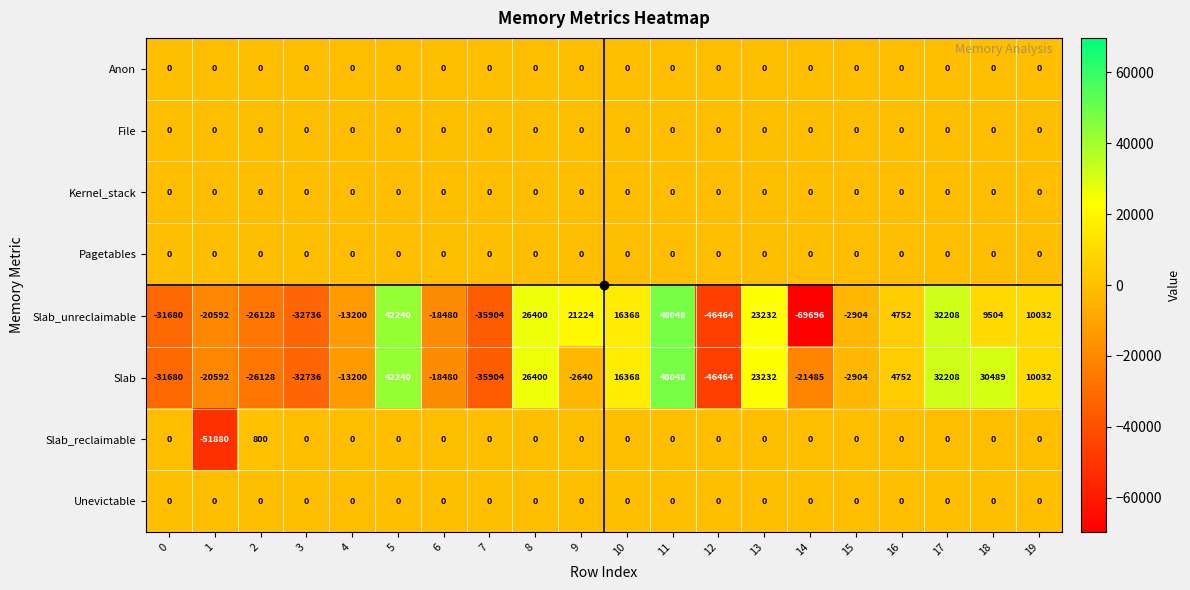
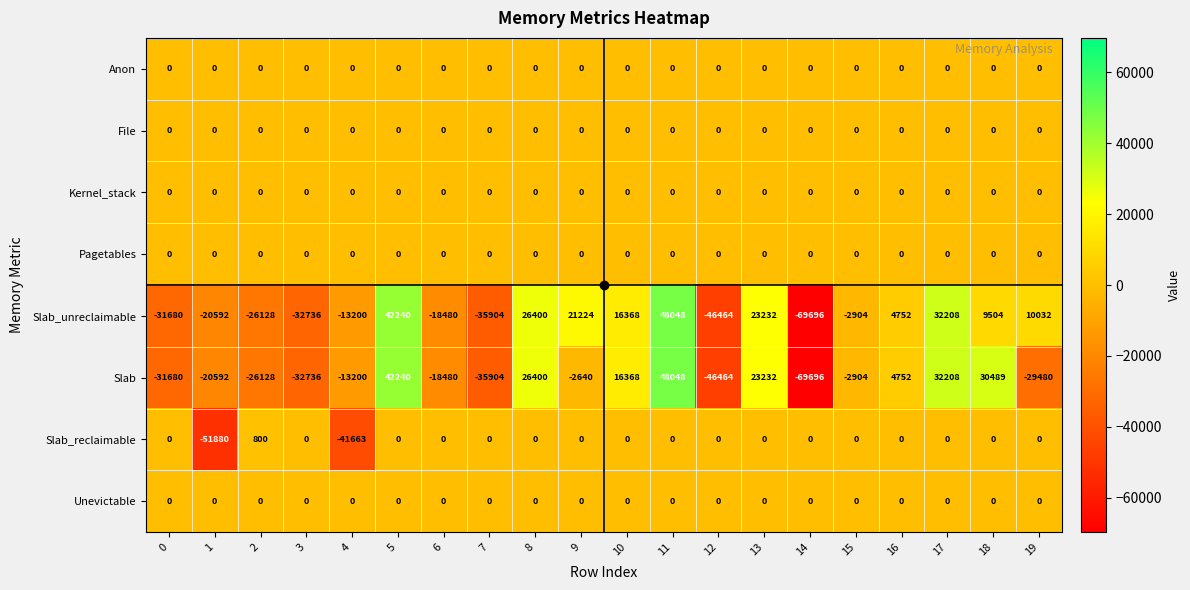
  {
    "Anon": {
      "0": 0,
      "1": 0,
      "2": 0,
      "3": 0,
      "4": 0,
      "5": 0,
      "6": 0,
      "7": 0,
      "8": 0,
      "9": 0,
      "10": 0,
      "11": 0,
      "12": 0,
      "13": 0,
      "14": 0,
      "15": 0,
      "16": 0,
      "17": 0,
      "19": 0
    },
    "File": {
      "0": 0,
      "1": 0,
      "2": 0,
      "3": 0,
      "4": 0,
      "5": 0,
      "6": 0,
      "7": 0,
      "8": 0,
      "9": 0,
      "10": 0,
      "11": 0,
      "12": 0,
      "13": 0,
      "14": 0,
      "15": 0,
      "16": 0,
      "17": 0,
      "18": 0,
      "19": 0
    },
    "Kernel_stack": {
      "0": 0,
      "1": 0,
      "2": 0,
      "3": 0,
      "4": 0,
      "5": 0,
      "6": 0,
      "7": 0,
      "8": 0,
      "9": 0,
      "10": 0,
      "11": 0,
      "12": 0,
      "13": 0,
      "14": 0,
      "15": 0,
      "16": 0,
      "17": 0,
      "18": 0,
      "19": 0
    },
    "Pagetables": {
      "0": 0,
      "1": 0,
      "2": 0,
      "3": 0,
      "4": 0,
      "5": 0,
      "6": 0,
      "7": 0,
      "8": 0,
      "9": 0,
      "10": 0,
      "11": 0,
      "12": 0,
      "13": 0,
      "14": 0,
      "15": 0,
      "16": 0,
      "17": 0,
      "18": 0,
      "19": 0
    },
    "Slab_unreclaimable": {
      "0": -31680,
      "1": -20592,
      "2": -26128,
      "3": -32736,
      "4": -13200,
      "5": 42240,
      "6": -18480,
      "7": -35904,
      "8": 26400,
      "9": 21224,
      "10": 16368,
      "11": 48048,
      "12": -46464,
      "13": 23232,
      "14": -69696,
      "15": -2904,
      "16": 4752,
      "17": 32208,
      "18": 9504,
      "19": 10032
    },
    "Slab": {
      "0": -31680,
      "1": -20592,
      "2": -26128,
      "3": -32736,
      "4": -13200,
      "5": 42240,
      "6": -18480,
      "7": -35904,
      "8": 26400,
      "9": -2640,
      "10": 16368,
      "11": 48048,
      "12": -46464,
      "13": 23232,
-     "14": -21485,
+     "14": -69696,
      "15": -2904,
      "16": 4752,
      "17": 32208,
      "18": 30489,
-     "19": 10032
+     "19": -29480
    },
    "Slab_reclaimable": {
      "0": 0,
      "1": -51880,
      "2": 800,
      "3": 0,
-     "4": 0,
+     "4": -41663,
      "5": 0,
      "6": 0,
      "7": 0,
      "8": 0,
      "9": 0,
      "10": 0,
      "11": 0,
      "12": 0,
      "13": 0,
      "14": 0,
      "15": 0,
      "16": 0,
      "17": 0,
      "18": 0,
      "19": 0
    },
    "Unevictable": {
      "0": 0,
      "1": 0,
      "2": 0,
      "3": 0,
      "4": 0,
      "5": 0,
      "6": 0,
      "7": 0,
      "8": 0,
      "9": 0,
      "10": 0,
      "11": 0,
      "12": 0,
      "13": 0,
      "14": 0,
      "15": 0,
      "16": 0,
      "17": 0,
      "18": 0,
      "19": 0
    }
  }
